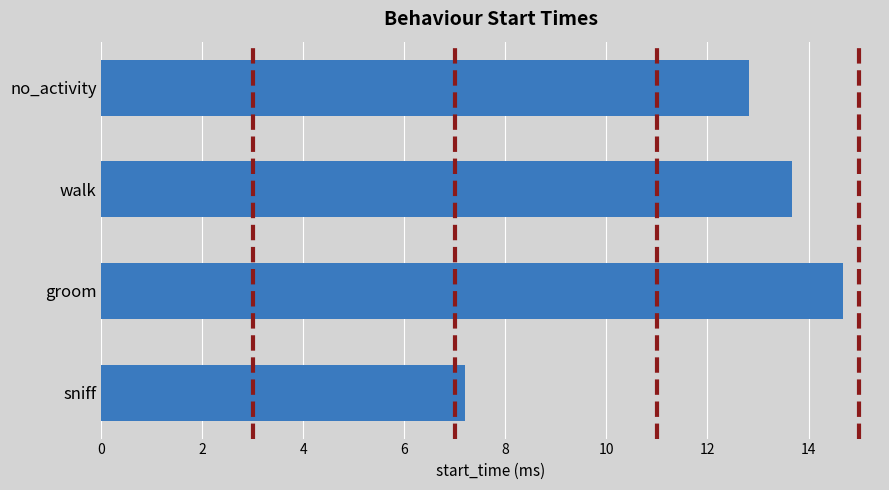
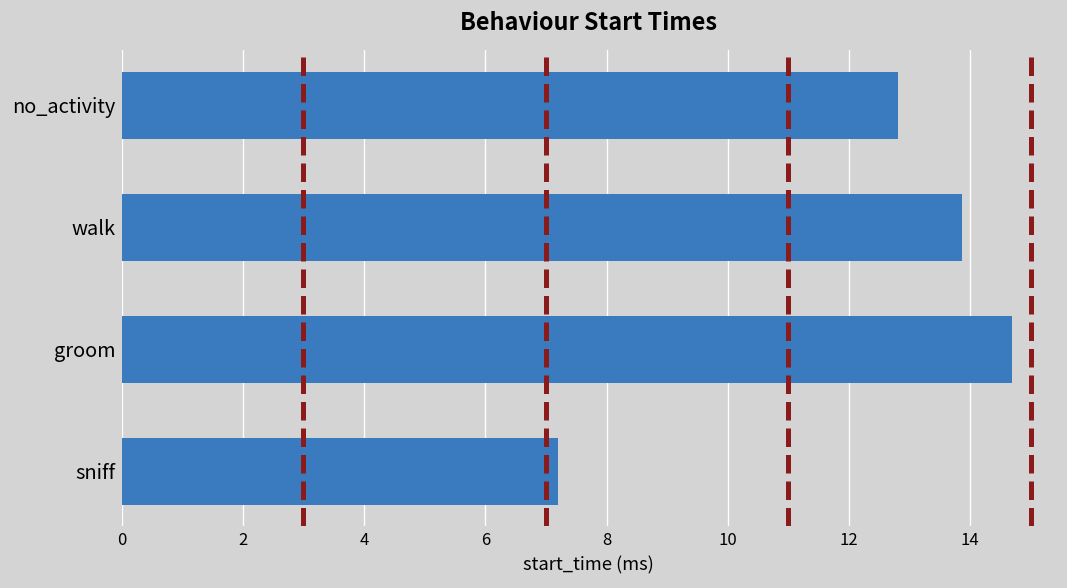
  {
    "no_activity": 12.8,
-   "walk": 13.7,
+   "walk": 13.9,
    "groom": 14.7,
    "sniff": 7.2
  }
